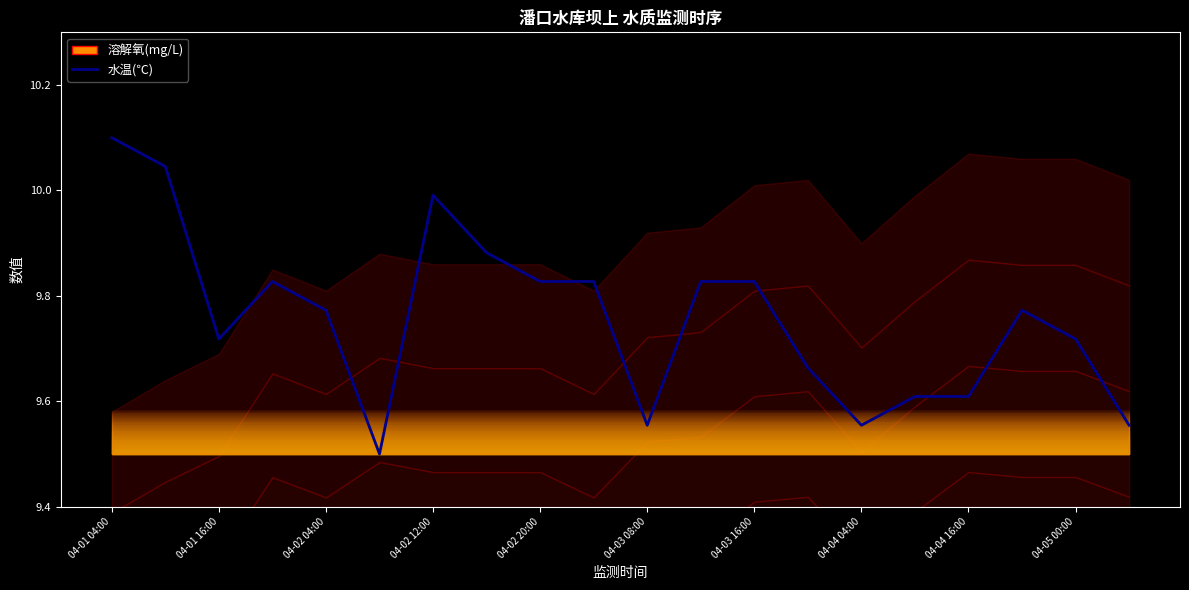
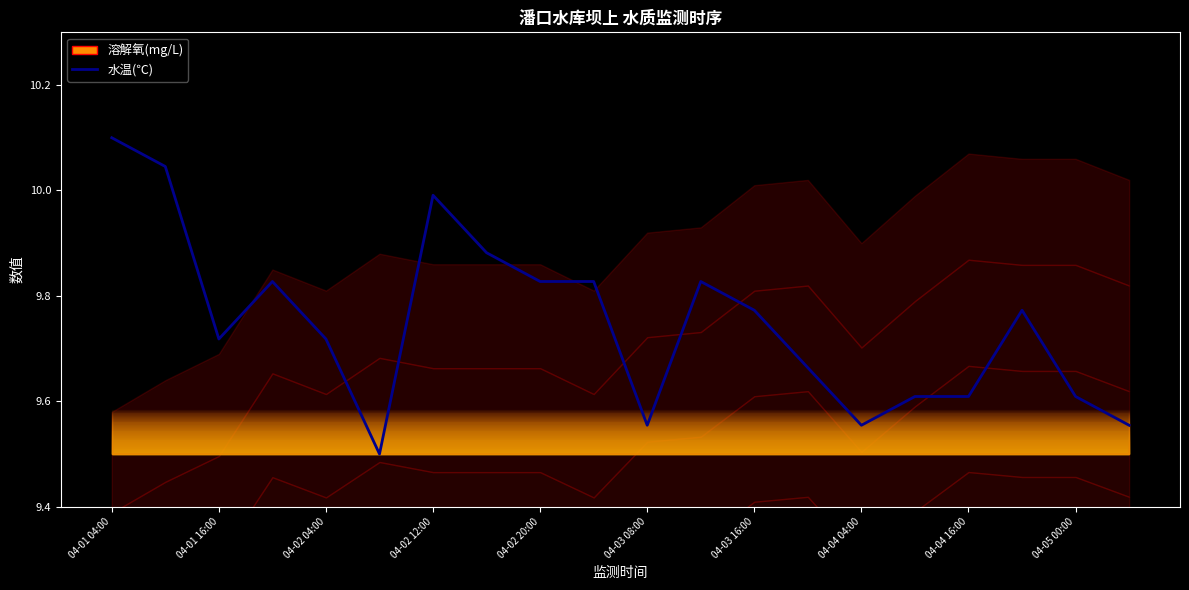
  {
    "水温(℃)": {
      "04-01 04:00": 10.10,
      "04-01 16:00": 9.72,
-     "04-02 04:00": 9.77,
+     "04-02 04:00": 9.72,
      "04-02 12:00": 9.99,
      "04-02 20:00": 9.83,
-     "04-03 16:00": 9.83,
+     "04-03 16:00": 9.77,
      "04-04 16:00": 9.61,
-     "04-05 00:00": 9.72
+     "04-05 00:00": 9.61
    }
  }
